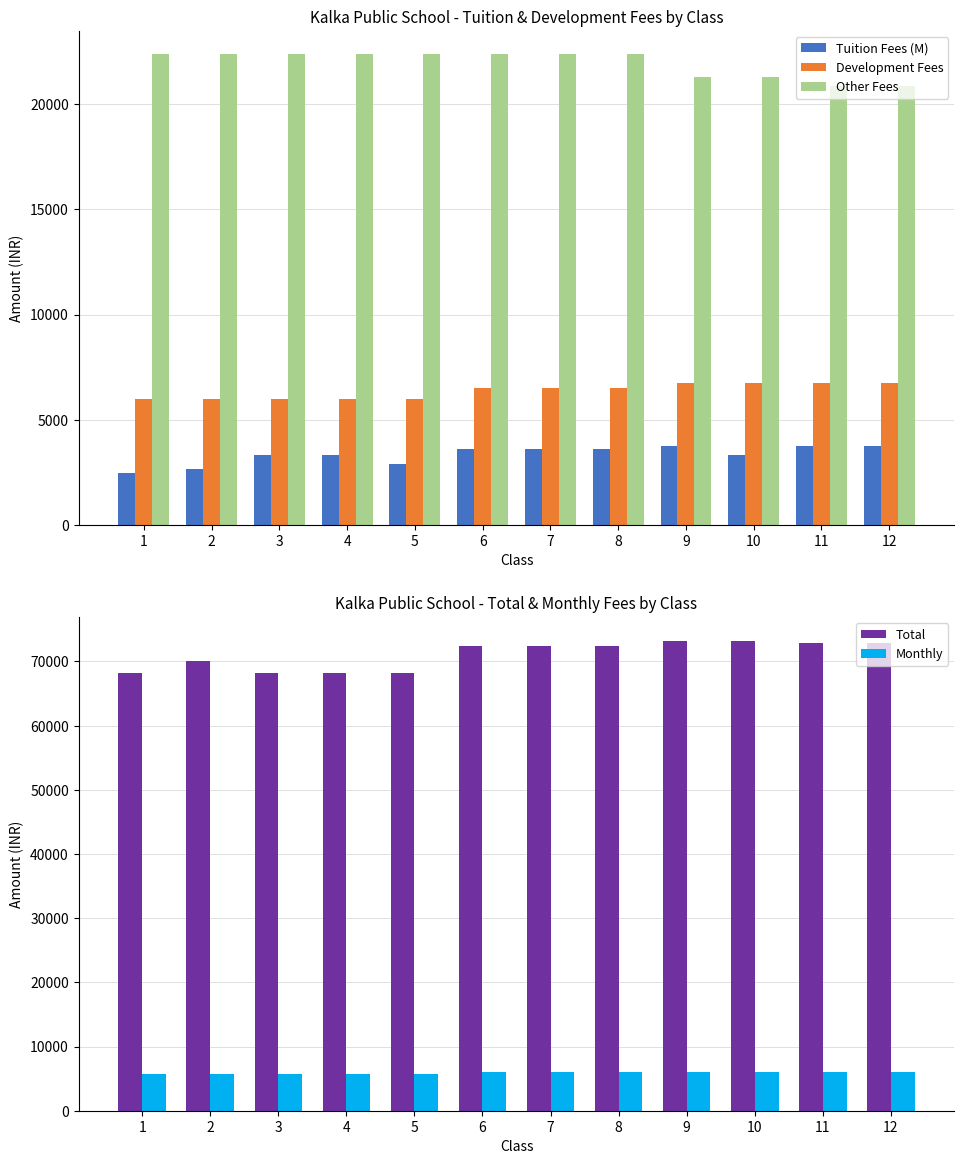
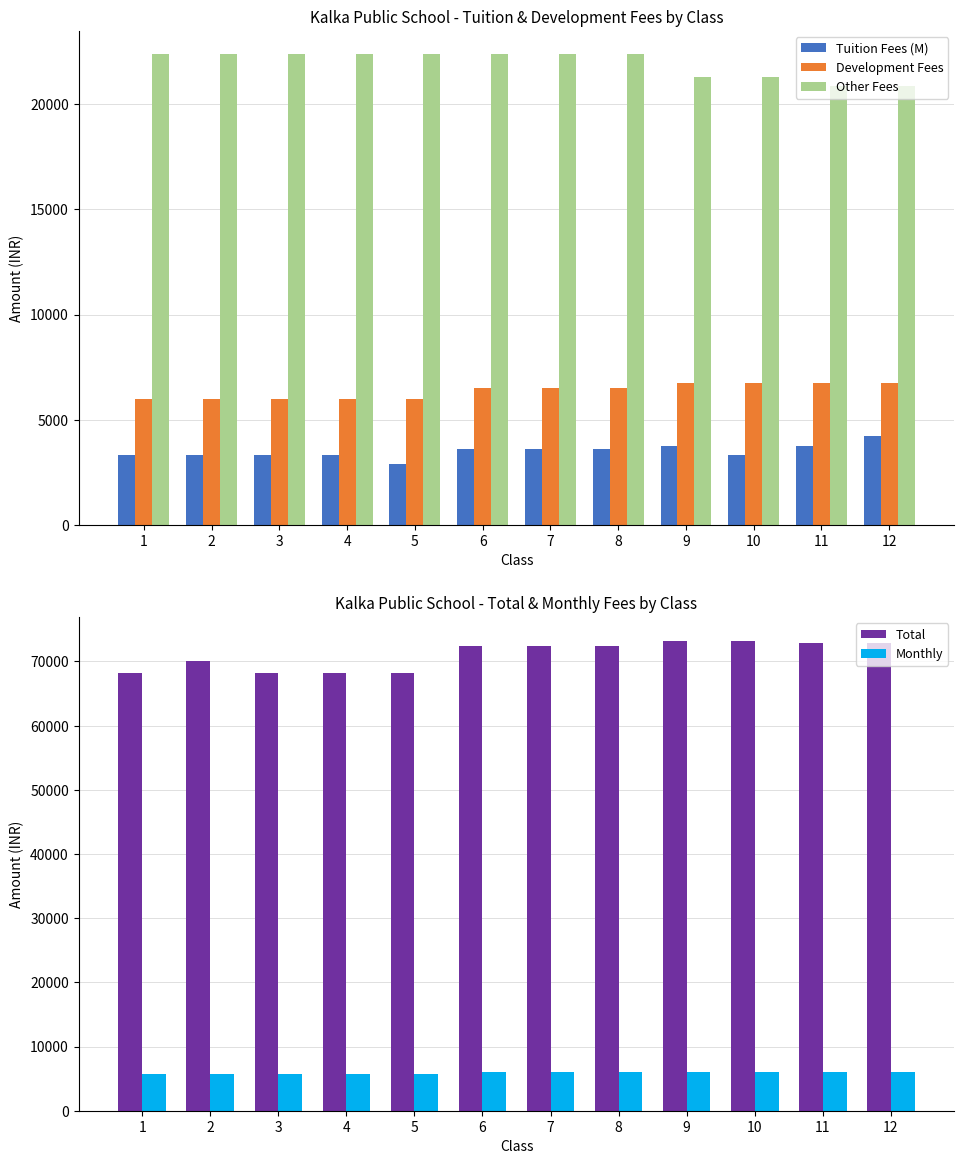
  {
    "Kalka Public School - Tuition & Development Fees by Class": {
      "Tuition Fees (M)": {
-       "1": 2500,
-       "2": 2600,
+       "1": 3300,
+       "2": 3300,
        "3": 3300,
        "4": 3300,
        "5": 2900,
        "6": 3600,
        "7": 3600,
        "8": 3600,
        "9": 3800,
        "10": 3300,
        "11": 3800,
-       "12": 3800
+       "12": 4200
      },
      "Development Fees": {
        "1": 6000,
        "2": 6000,
        "3": 6000,
        "4": 6000,
        "5": 6000,
        "6": 6500,
        "7": 6500,
        "8": 6500,
        "9": 6800,
        "10": 6800,
        "11": 6800,
        "12": 6800
      },
      "Other Fees": {
        "1": 22400,
        "2": 22400,
        "3": 22400,
        "4": 22400,
        "5": 22400,
        "6": 22400,
        "7": 22400,
        "8": 22400,
        "9": 21300,
        "10": 21300
      }
    },
    "Kalka Public School - Total & Monthly Fees by Class": {
      "Total": {
        "1": 68000,
        "2": 70000,
        "3": 68000,
        "4": 68000,
        "5": 68000,
        "6": 72000,
        "7": 72000,
        "8": 72000,
        "9": 73000,
        "10": 73000,
        "11": 73000
      },
      "Monthly": {
        "1": 6000,
        "2": 6000,
        "3": 6000,
        "4": 6000,
        "5": 6000,
        "6": 6000,
        "7": 6000,
        "8": 6000,
        "9": 6000,
        "10": 6000,
        "11": 6000,
        "12": 6000
      }
    }
  }
